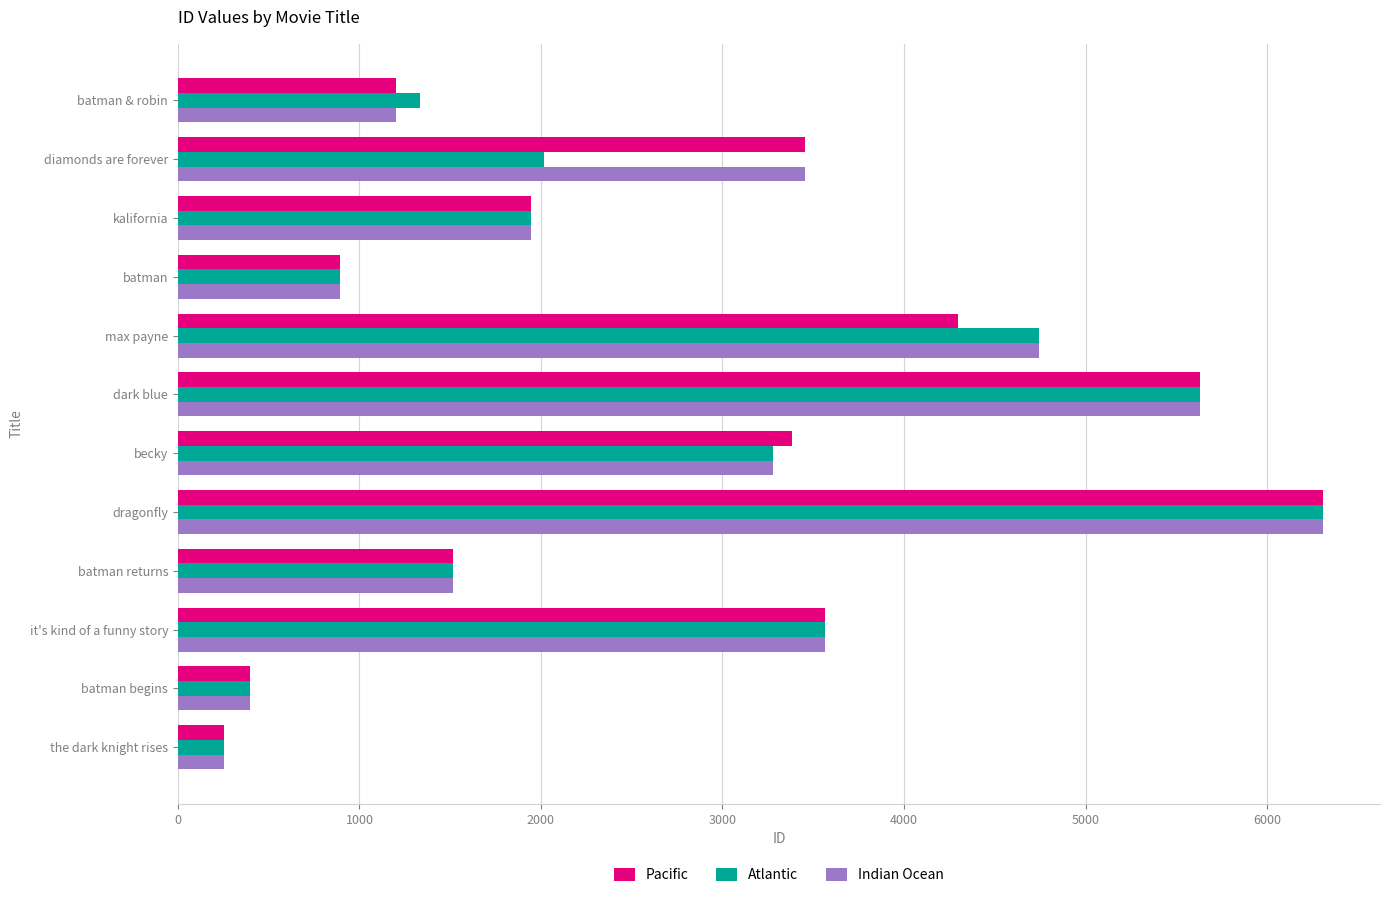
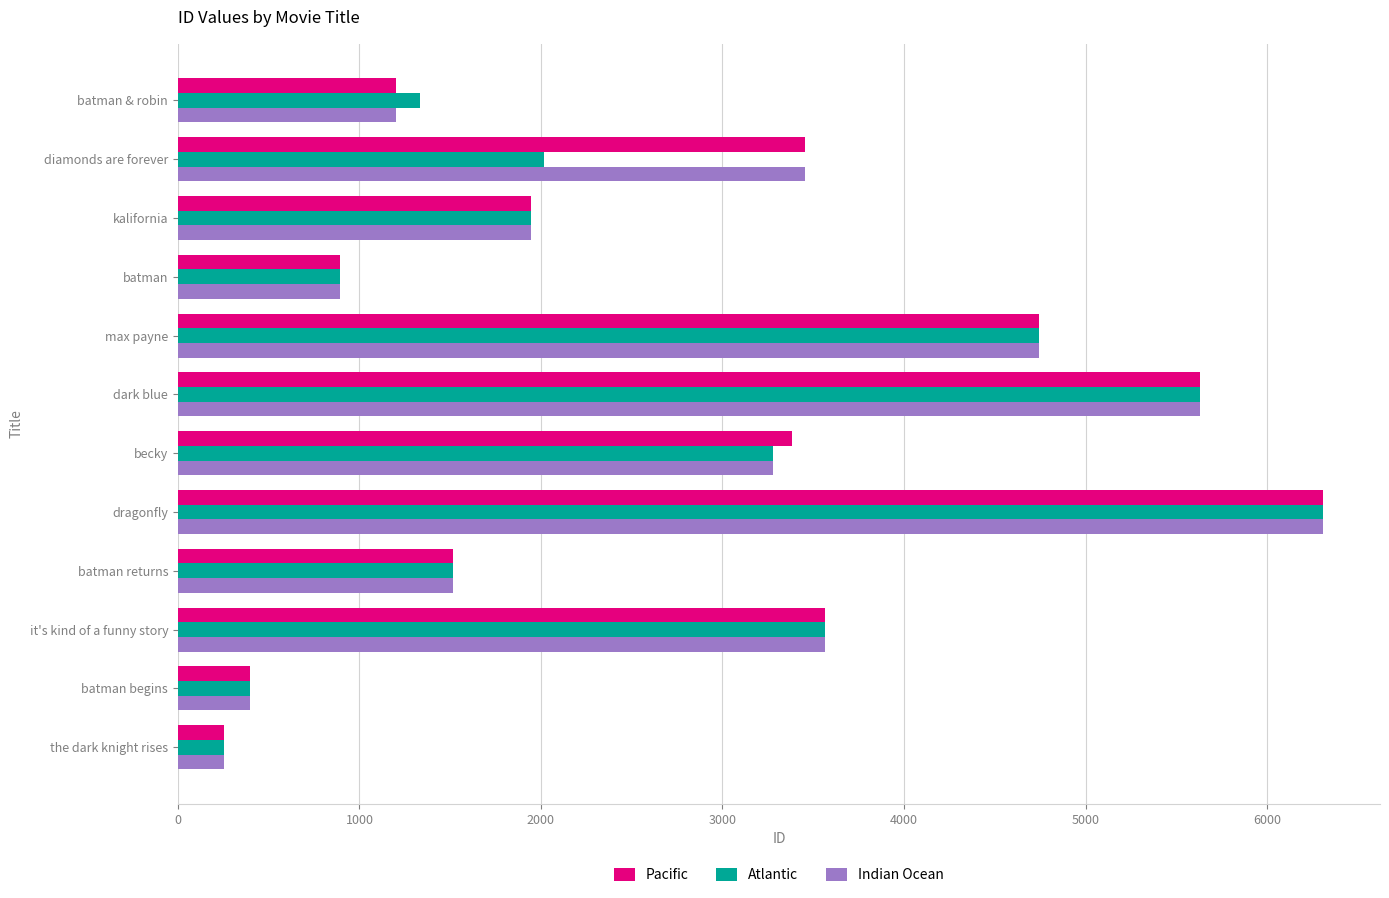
  {
    "Pacific": {
      "batman & robin": 1200,
      "diamonds are forever": 3460,
      "kalifornia": 1940,
      "batman": 890,
-     "max payne": 4300,
+     "max payne": 4740,
      "dark blue": 5630,
      "becky": 3380,
      "dragonfly": 6310,
      "batman returns": 1520,
      "it's kind of a funny story": 3570,
      "batman begins": 400,
      "the dark knight rises": 250
    },
    "Atlantic": {
      "batman & robin": 1330,
      "diamonds are forever": 2020,
      "kalifornia": 1940,
      "batman": 890,
      "max payne": 4740,
      "dark blue": 5630,
      "becky": 3280,
      "dragonfly": 6310,
      "batman returns": 1520,
      "it's kind of a funny story": 3570,
      "batman begins": 400,
      "the dark knight rises": 250
    },
    "Indian Ocean": {
      "batman & robin": 1200,
      "diamonds are forever": 3460,
      "kalifornia": 1940,
      "batman": 890,
      "max payne": 4740,
      "dark blue": 5630,
      "becky": 3280,
      "dragonfly": 6310,
      "batman returns": 1520,
      "it's kind of a funny story": 3570,
      "batman begins": 400,
      "the dark knight rises": 250
    }
  }
